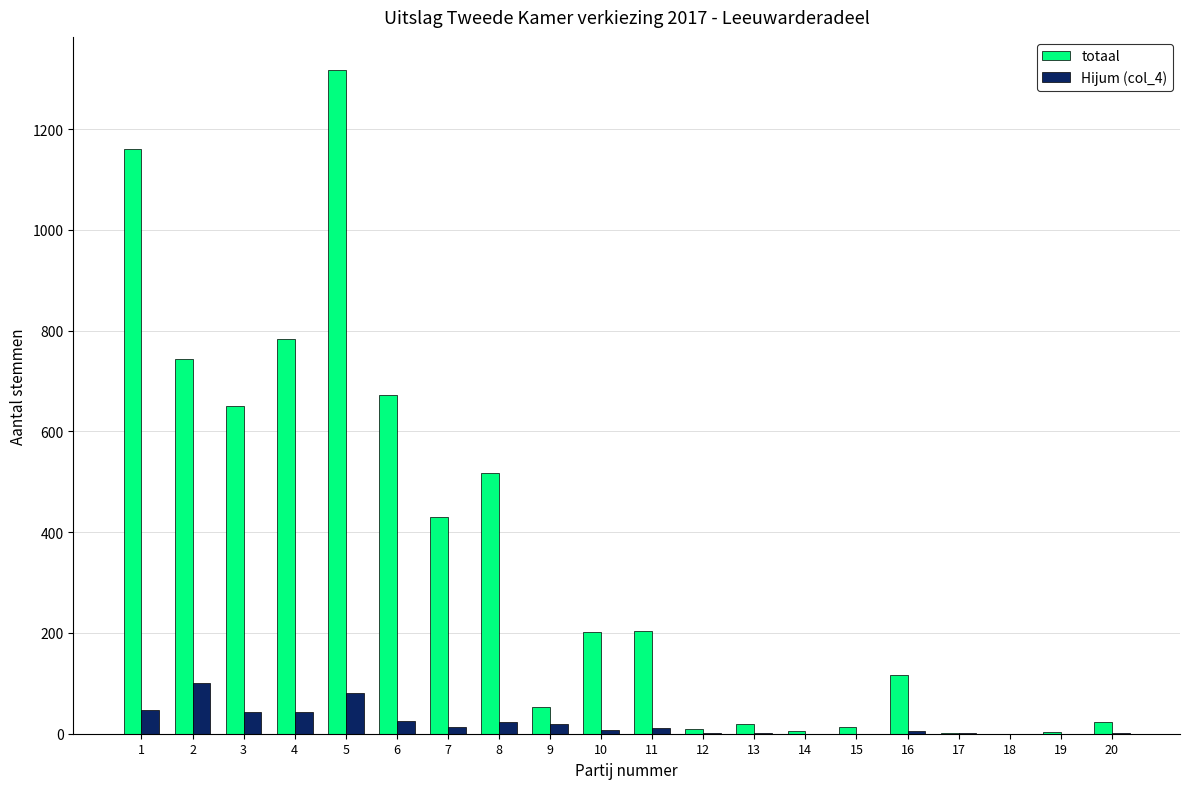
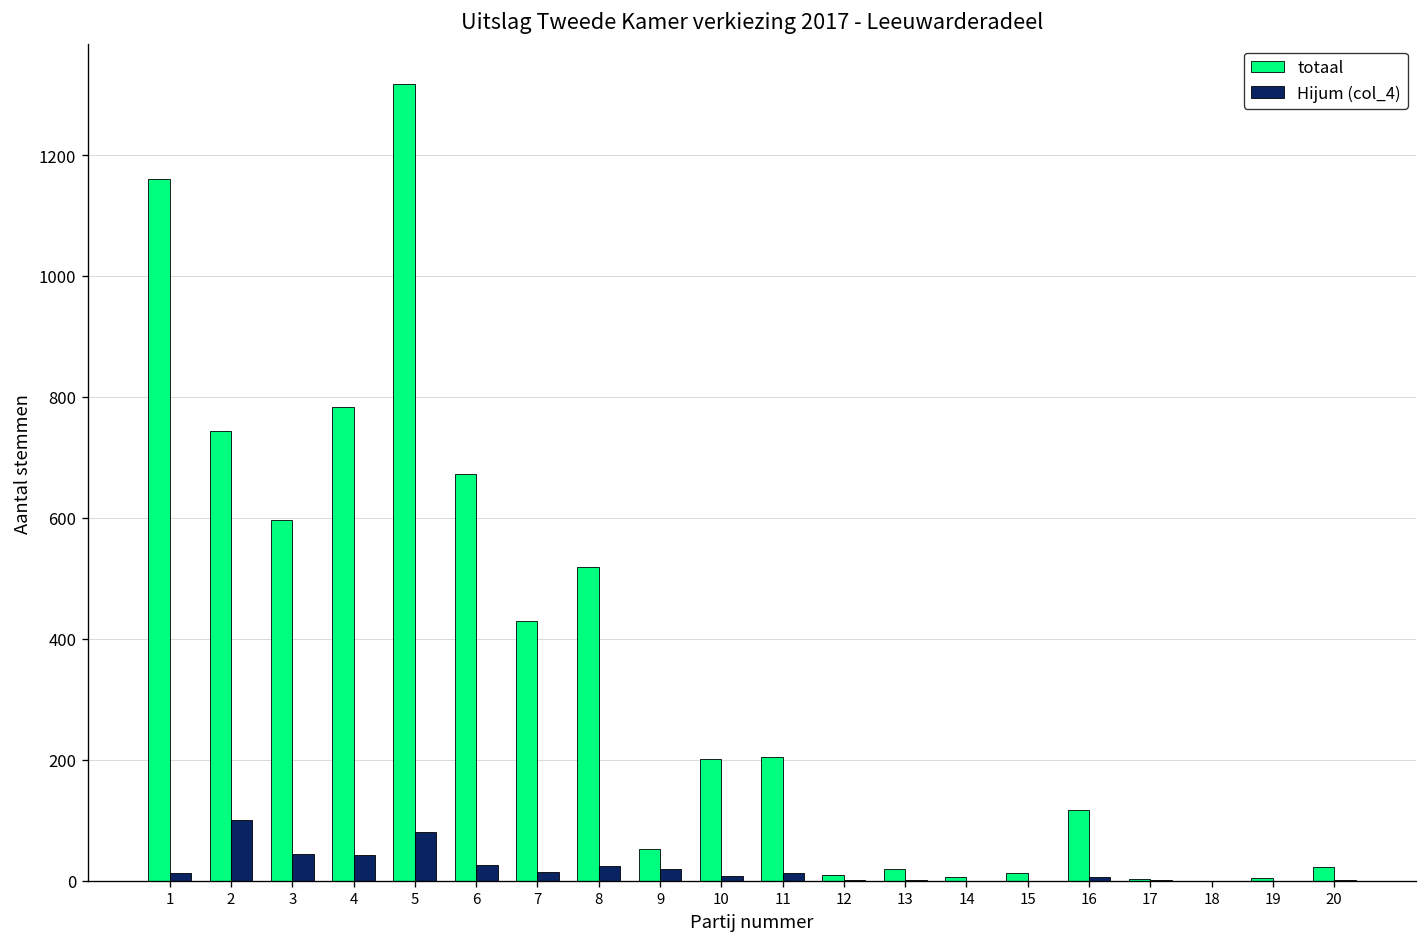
  {
    "totaal": {
      "1": 1160,
      "2": 740,
-     "3": 650,
+     "3": 600,
      "4": 780,
      "5": 1320,
      "6": 670,
      "7": 430,
      "8": 520,
      "9": 50,
      "10": 200,
      "11": 200,
      "12": 10,
      "13": 20,
      "14": 10,
      "15": 10,
      "16": 120,
      "18": 0,
      "20": 20
    },
    "Hijum (col_4)": {
-     "1": 50,
+     "1": 10,
      "2": 100,
      "3": 40,
      "4": 40,
      "5": 80,
      "6": 30,
      "7": 10,
      "8": 20,
      "9": 20,
      "10": 10,
      "11": 10,
      "14": 0,
      "15": 0,
      "16": 10,
      "18": 0,
      "19": 0
    }
  }
